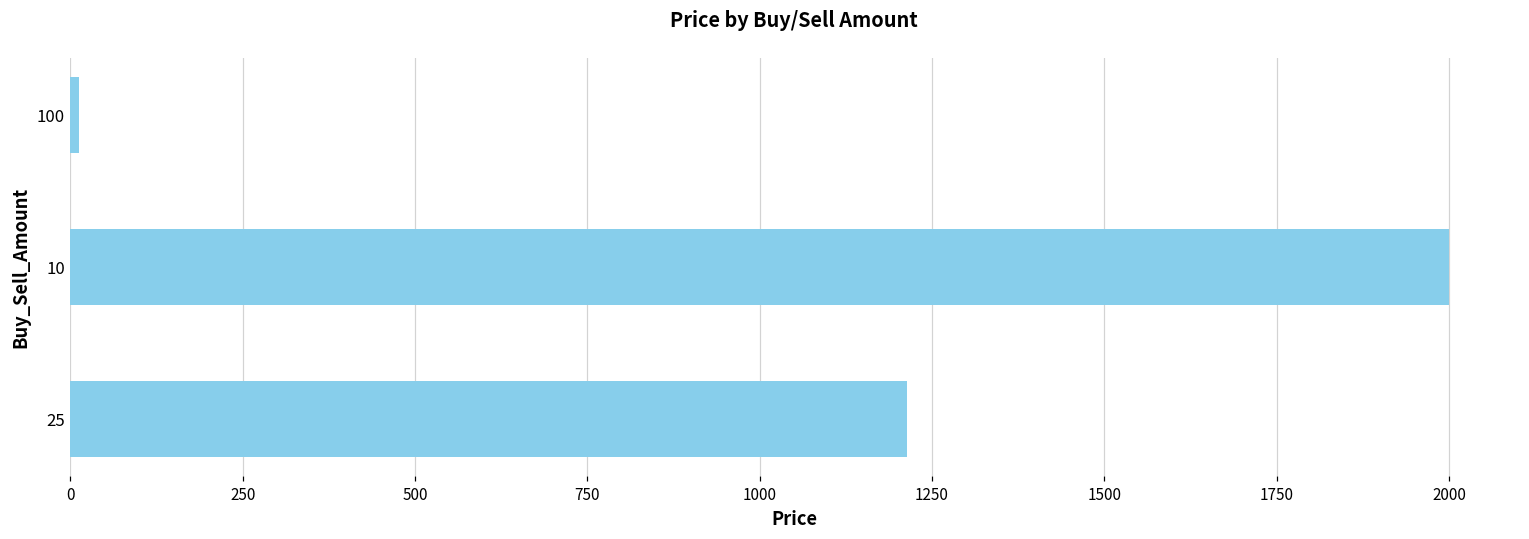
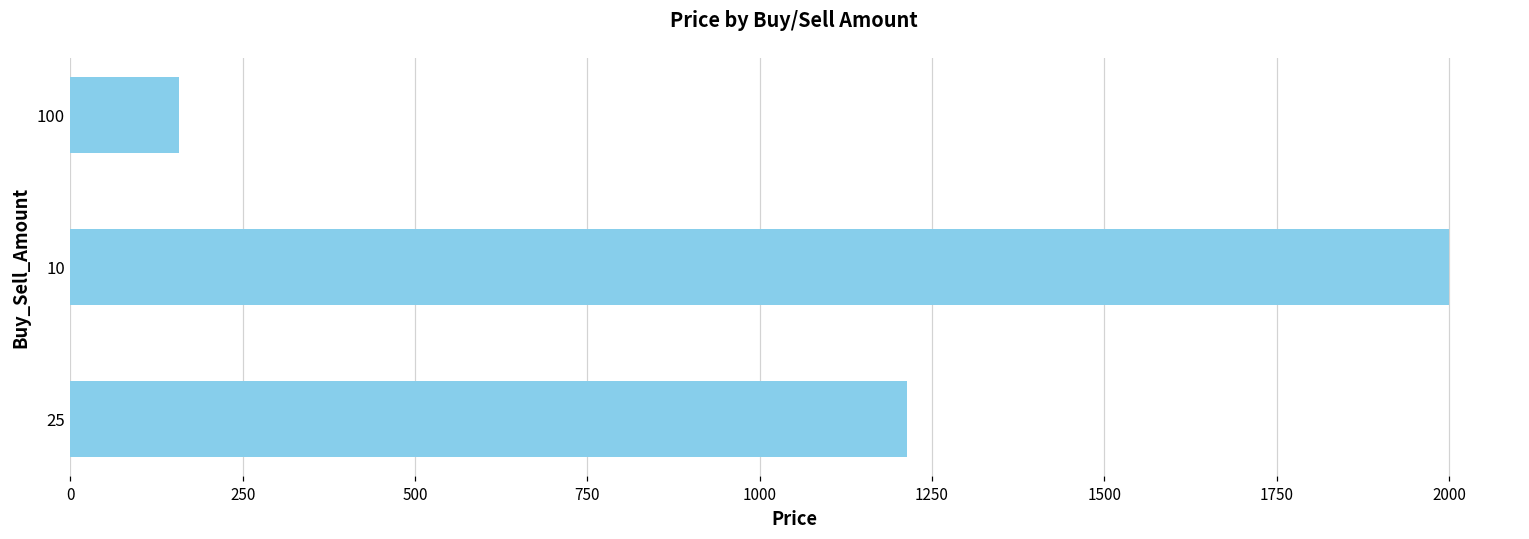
  {
-   "100": 10,
+   "100": 160,
    "10": 2000,
    "25": 1210
  }
